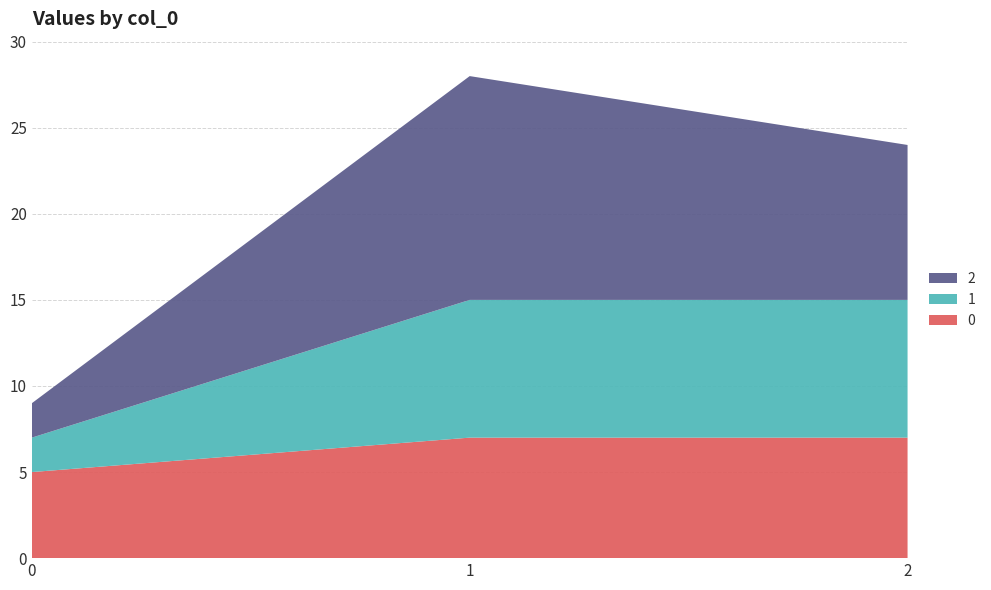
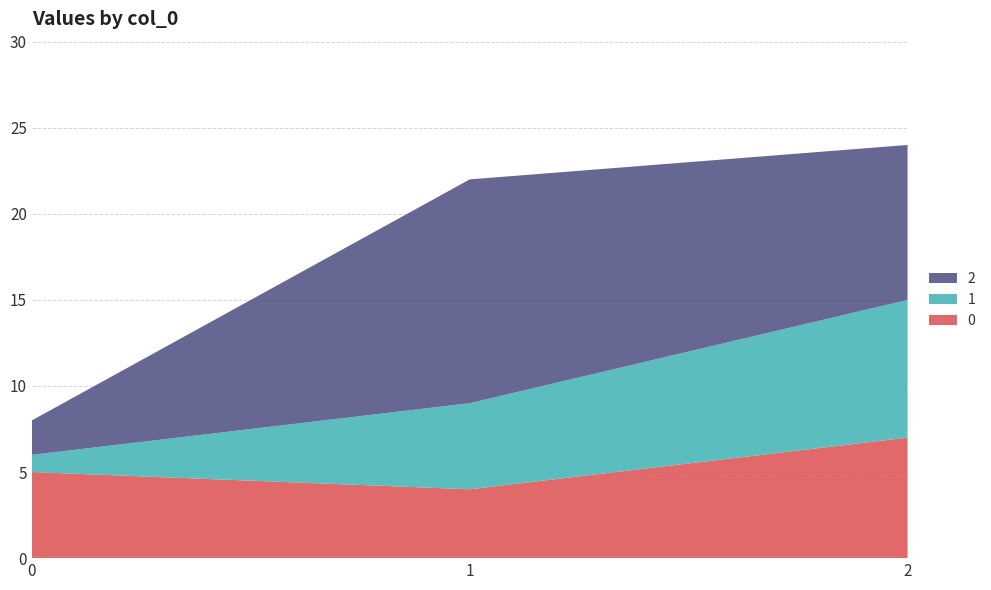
  {
    "0": {
      "0": 5,
-     "1": 7,
+     "1": 4,
      "2": 7
    },
    "1": {
-     "0": 2,
-     "1": 8,
+     "0": 1,
+     "1": 5,
      "2": 8
    },
    "2": {
      "0": 2,
      "1": 13,
      "2": 9
    }
  }
